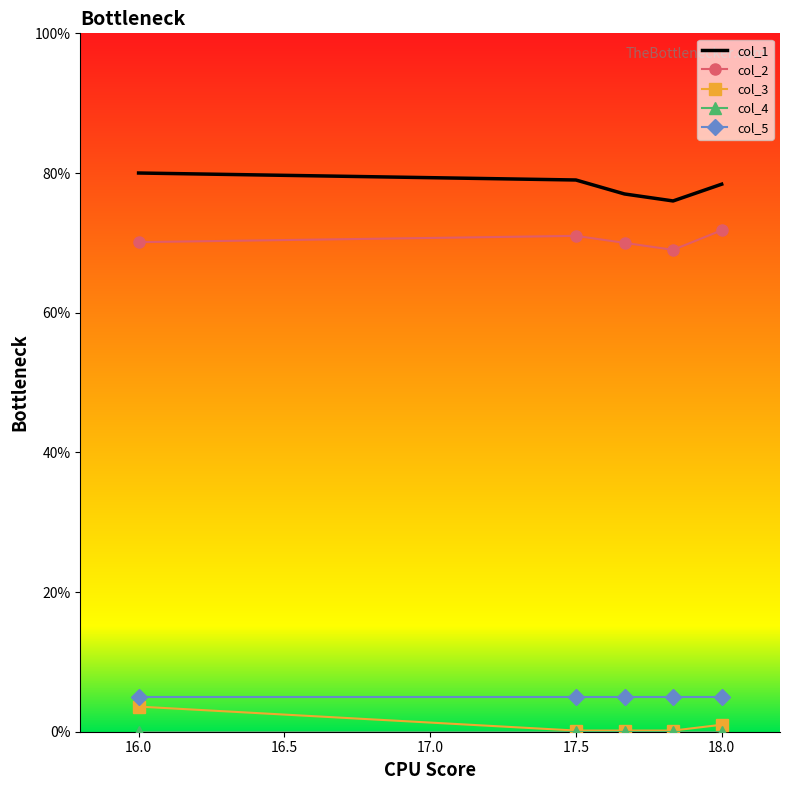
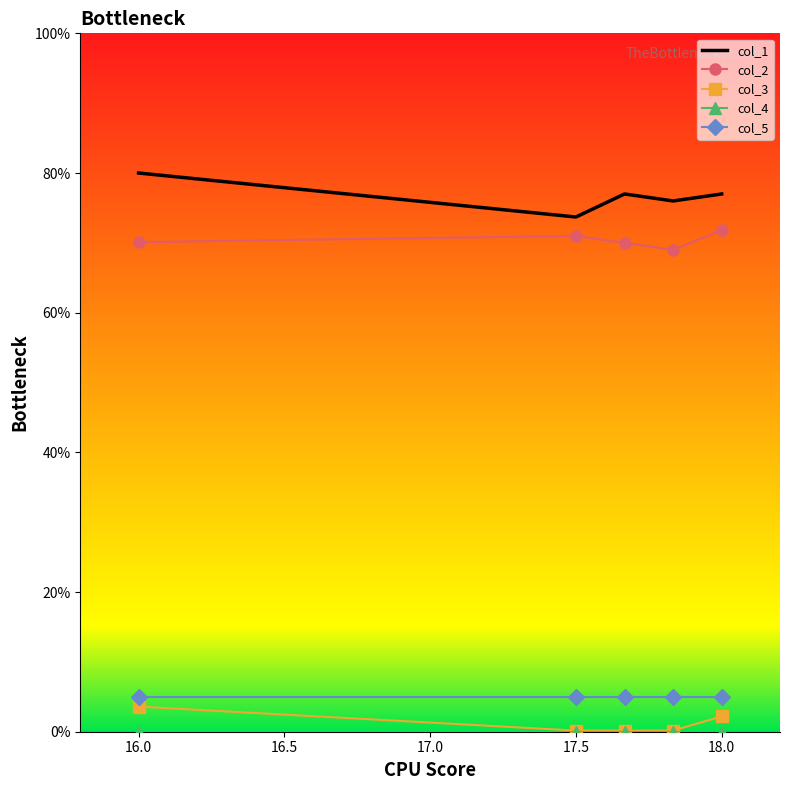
  {
    "col_1": {
      "16.0": "80%",
-     "17.5": "79%",
-     "18.0": "78%"
+     "17.5": "74%",
+     "18.0": "77%"
    },
    "col_2": {
      "16.0": "70%",
      "17.5": "71%",
      "18.0": "72%"
    },
    "col_3": {
      "16.0": "4%",
-     "18.0": "1%"
+     "18.0": "2%"
    },
    "col_4": {
      "16.0": "0%",
      "18.0": "0%"
    },
    "col_5": {
      "16.0": "5%",
      "17.5": "5%",
      "18.0": "5%"
    }
  }
